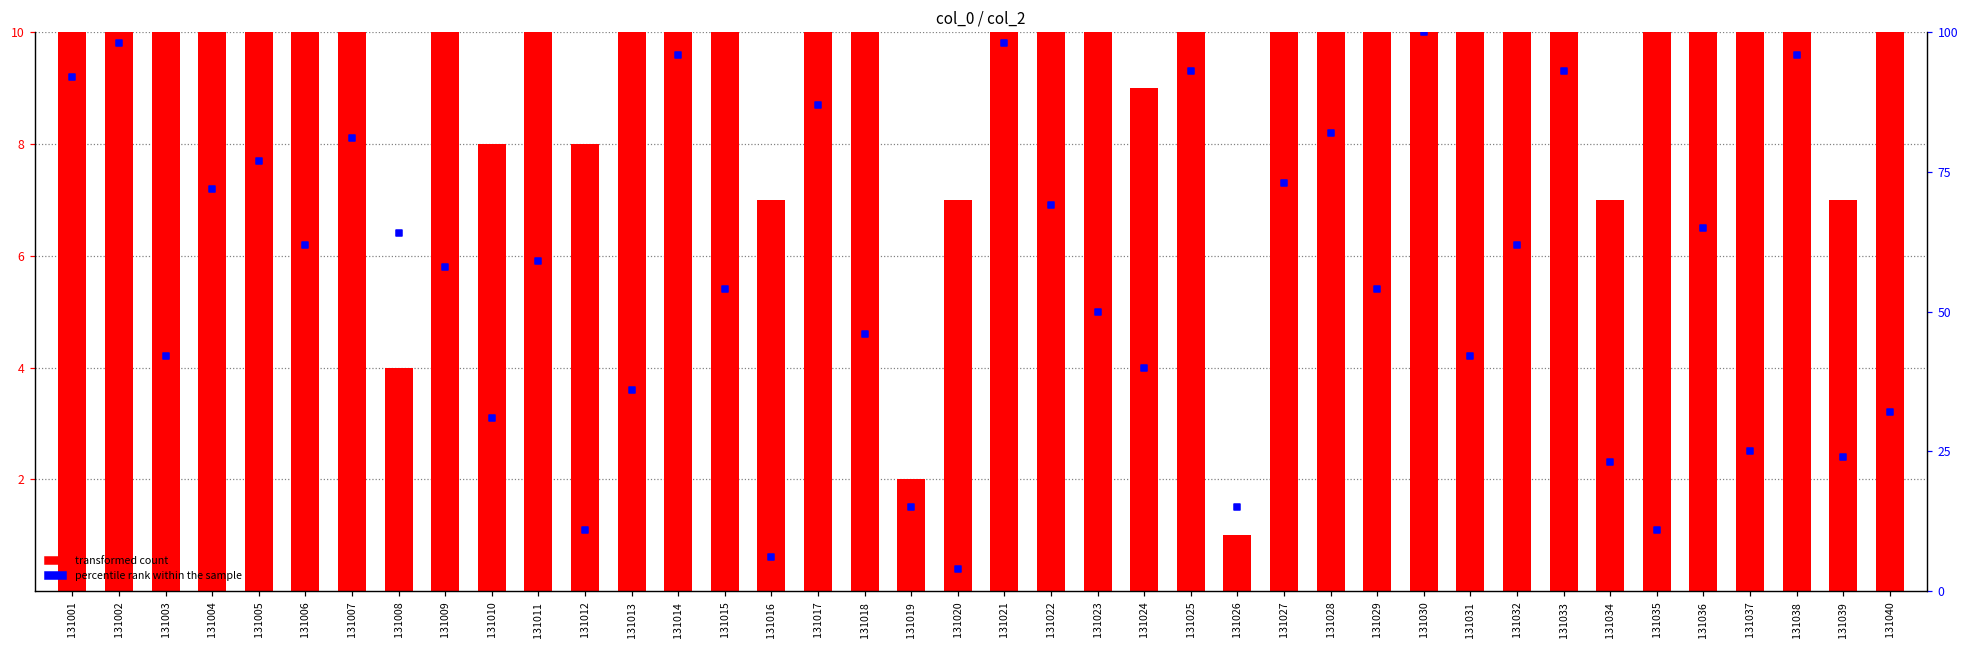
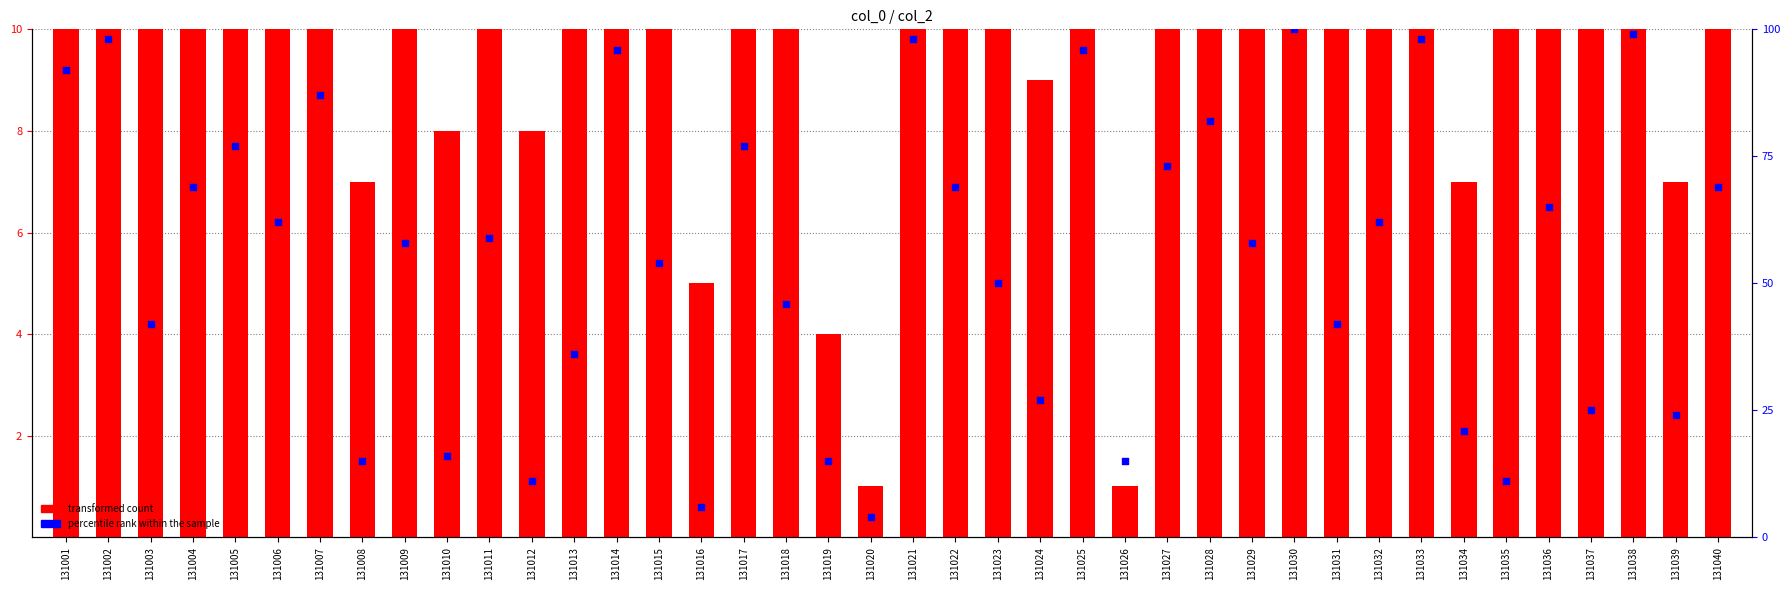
  {
    "transformed count": {
-     "131008": 4,
+     "131008": 7,
      "131010": 8,
      "131012": 8,
-     "131016": 7,
-     "131019": 2,
-     "131020": 7,
+     "131016": 5,
+     "131019": 4,
+     "131020": 1,
      "131024": 9,
      "131026": 1,
      "131034": 7,
      "131037": 10,
      "131039": 7
    },
    "percentile rank within the sample": {
-     "131004": 72,
-     "131007": 81,
-     "131008": 64,
-     "131010": 31,
-     "131017": 87,
-     "131024": 40,
-     "131025": 93,
-     "131029": 54,
-     "131033": 93,
-     "131034": 23,
-     "131038": 96,
-     "131040": 32
+     "131004": 69,
+     "131007": 87,
+     "131008": 15,
+     "131010": 16,
+     "131017": 77,
+     "131024": 27,
+     "131025": 96,
+     "131029": 58,
+     "131033": 98,
+     "131034": 21,
+     "131038": 99,
+     "131040": 69
    }
  }
